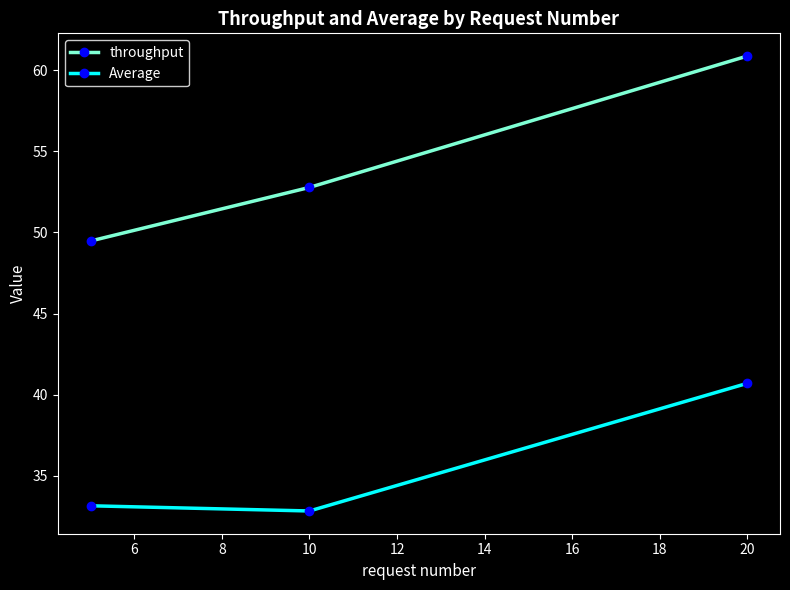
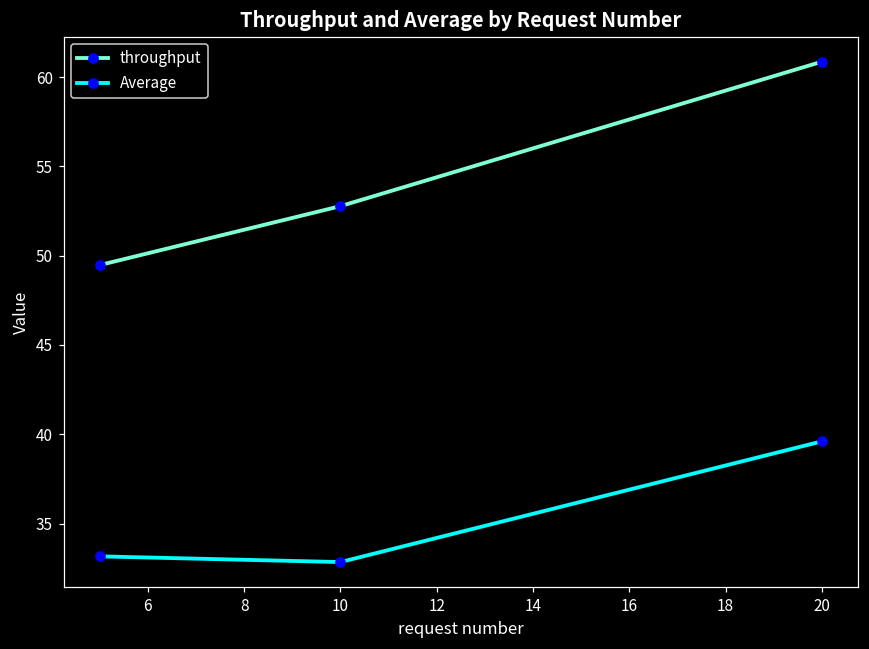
  {
    "throughput": {
      "10": 52.8,
      "20": 60.9
    },
    "Average": {
      "10": 32.8,
-     "20": 40.7
+     "20": 39.6
    }
  }
